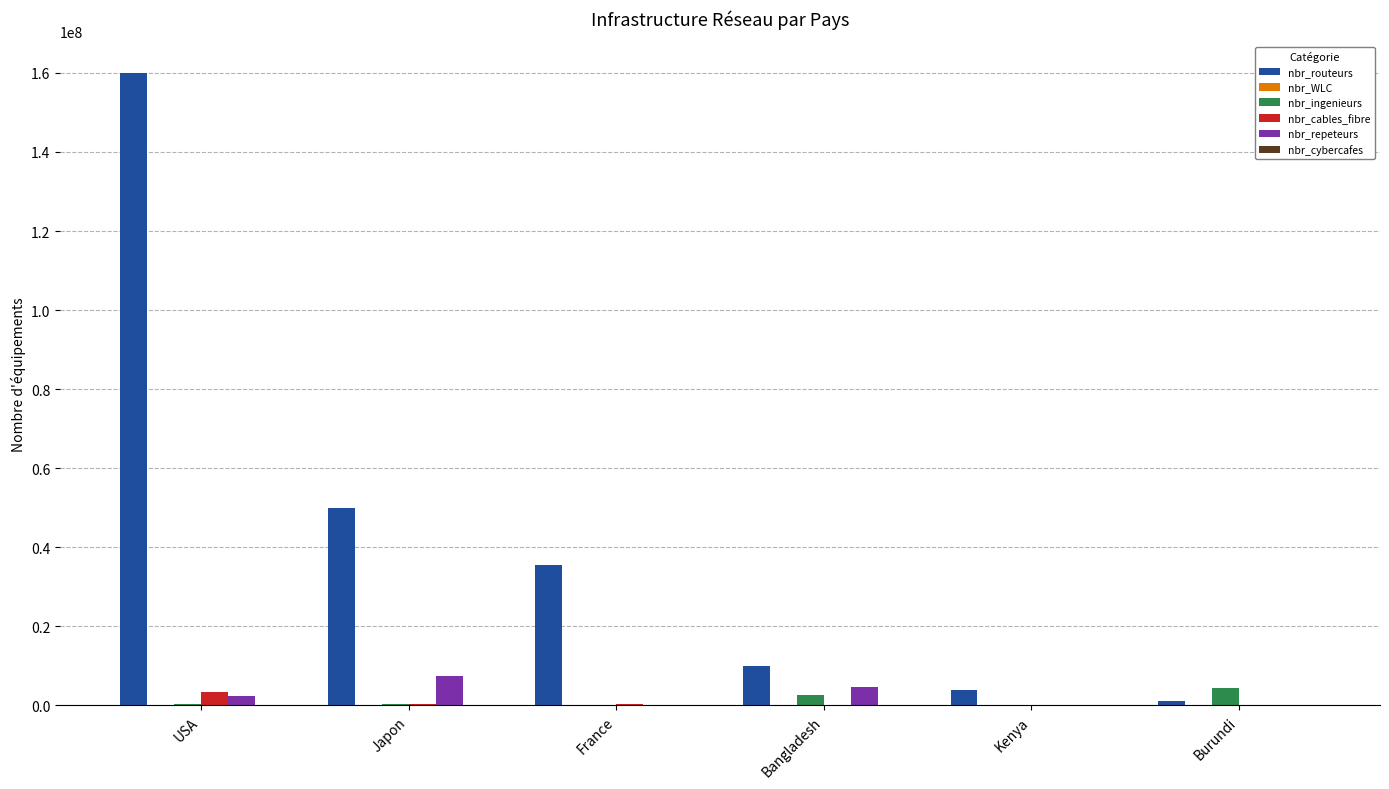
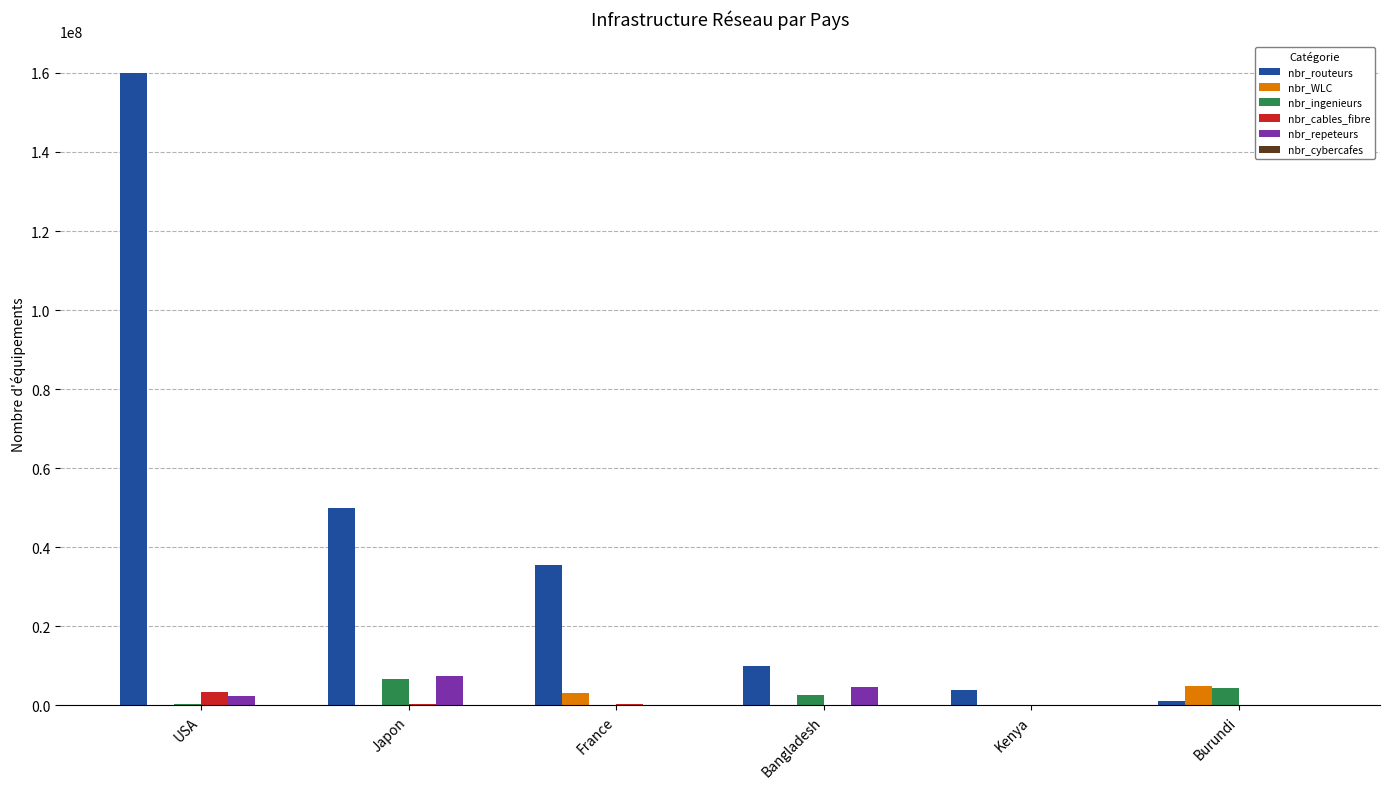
  {
    "nbr_routeurs": {
      "USA": 160000000,
      "Japon": 50000000,
      "France": 35000000,
      "Bangladesh": 10000000,
      "Kenya": 4000000,
      "Burundi": 1000000
    },
    "nbr_WLC": {
-     "France": 0,
-     "Burundi": 0
+     "France": 3000000,
+     "Burundi": 5000000
    },
    "nbr_ingenieurs": {
-     "Japon": 0,
+     "Japon": 7000000,
      "Bangladesh": 3000000,
      "Burundi": 5000000
    },
    "nbr_cables_fibre": {
      "USA": 3000000
    },
    "nbr_repeteurs": {
      "USA": 2000000,
      "Japon": 7000000,
      "Bangladesh": 5000000
    }
  }
